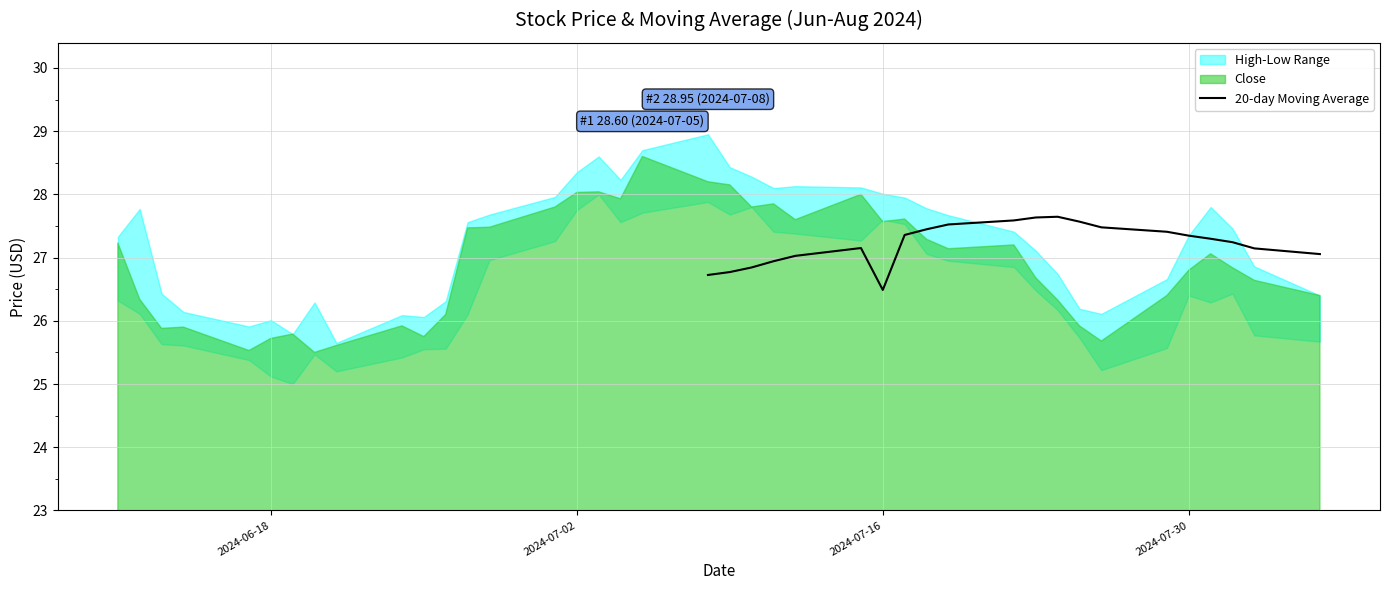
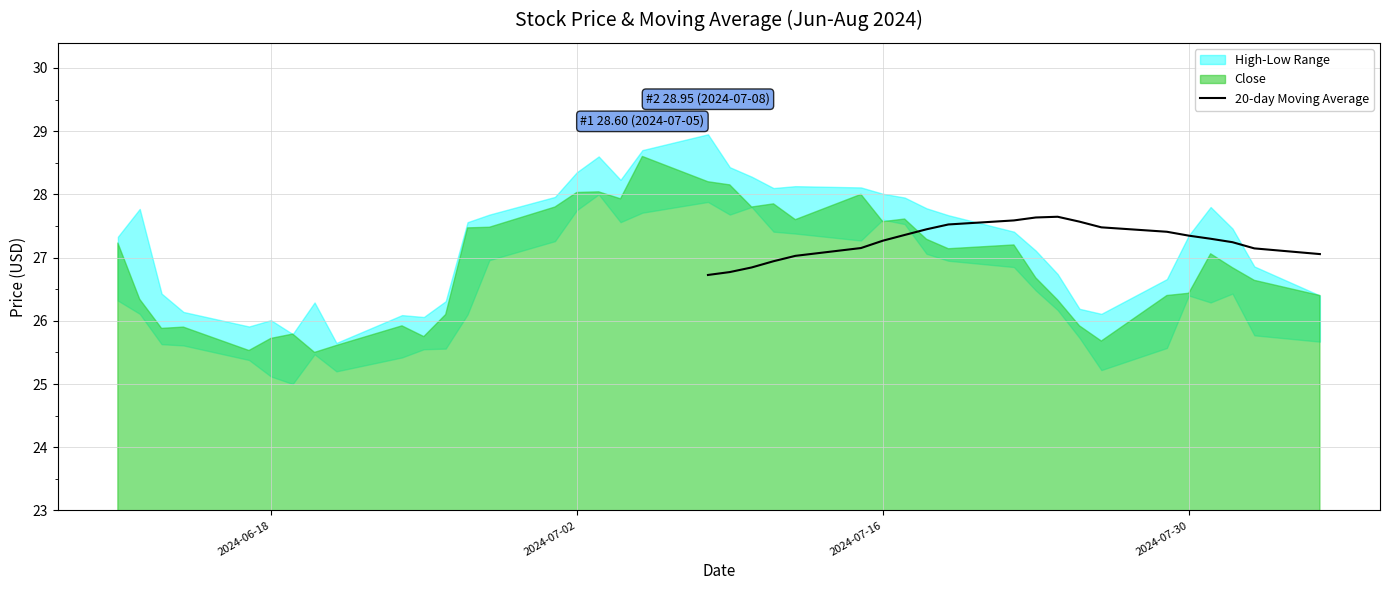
  {
    "20-day Moving Average": {
-     "2024-07-16": 26.5
+     "2024-07-16": 27.3
    },
    "Close": {
      "2024-06-18": 25.7,
      "2024-07-02": 28.0,
      "2024-07-16": 27.6,
-     "2024-07-30": 26.8
+     "2024-07-30": 26.4
    }
  }
